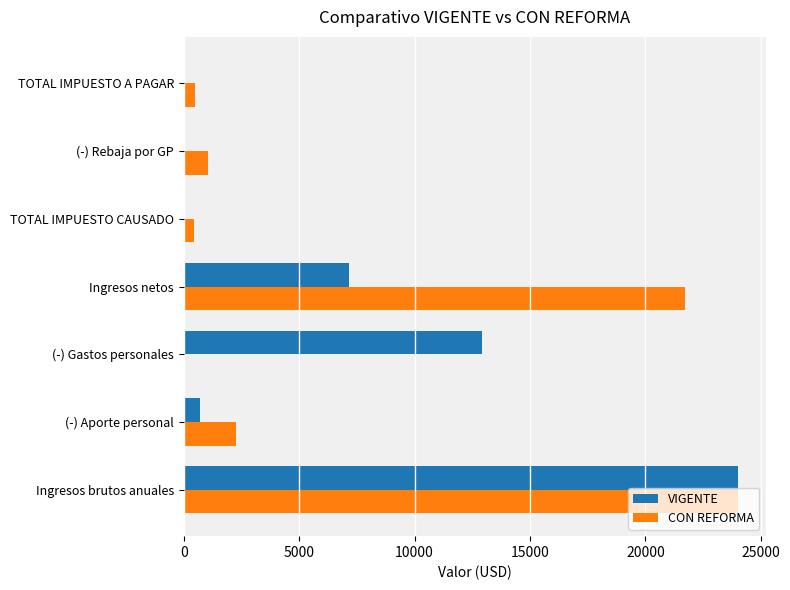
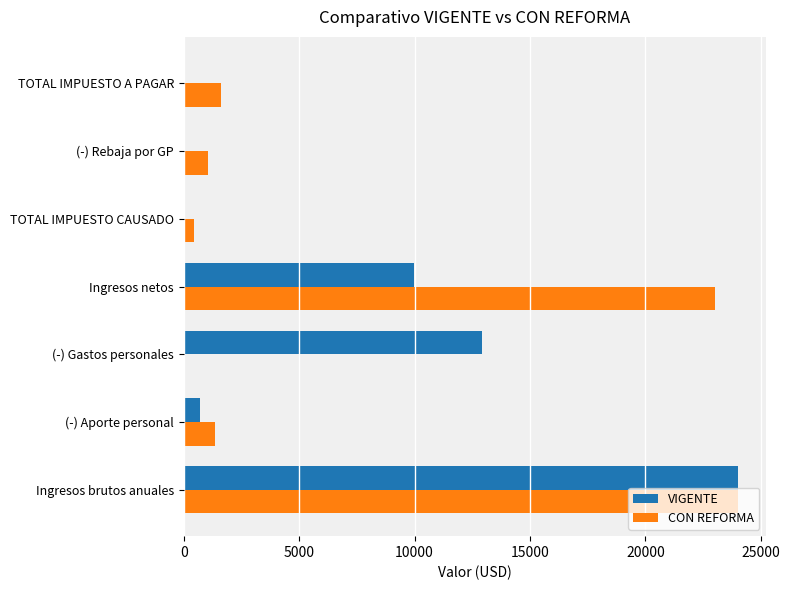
  {
    "VIGENTE": {
      "TOTAL IMPUESTO A PAGAR": 0,
      "(-) Rebaja por GP": 0,
      "TOTAL IMPUESTO CAUSADO": 0,
-     "Ingresos netos": 7200,
+     "Ingresos netos": 10000,
      "(-) Gastos personales": 12900,
      "(-) Aporte personal": 700,
      "Ingresos brutos anuales": 24000
    },
    "CON REFORMA": {
-     "TOTAL IMPUESTO A PAGAR": 500,
+     "TOTAL IMPUESTO A PAGAR": 1600,
      "(-) Rebaja por GP": 1100,
      "TOTAL IMPUESTO CAUSADO": 400,
-     "Ingresos netos": 21700,
+     "Ingresos netos": 23000,
      "(-) Gastos personales": 0,
-     "(-) Aporte personal": 2300
+     "(-) Aporte personal": 1300
    }
  }
